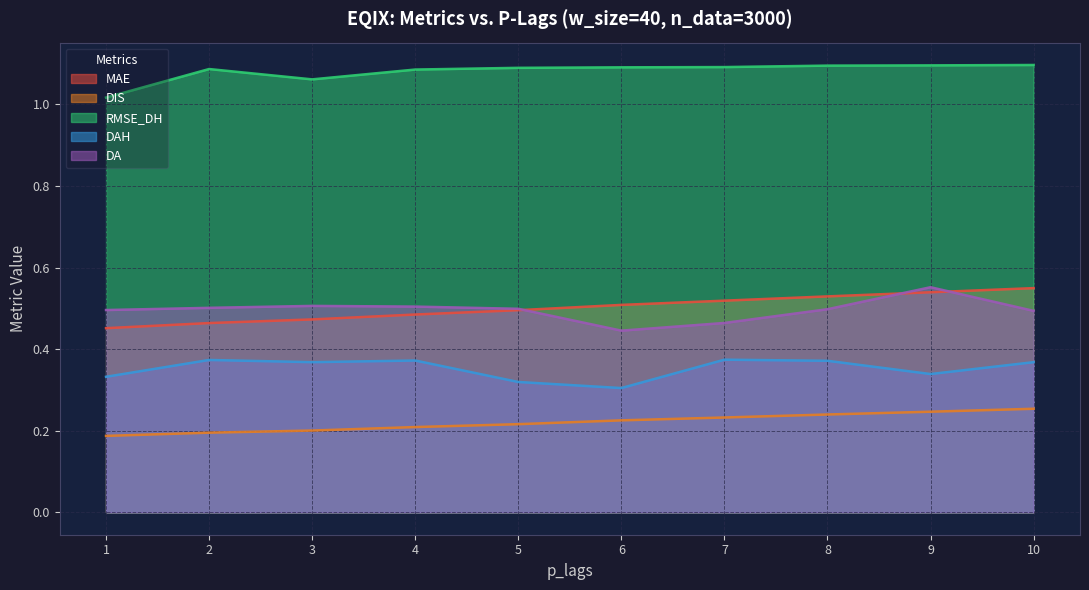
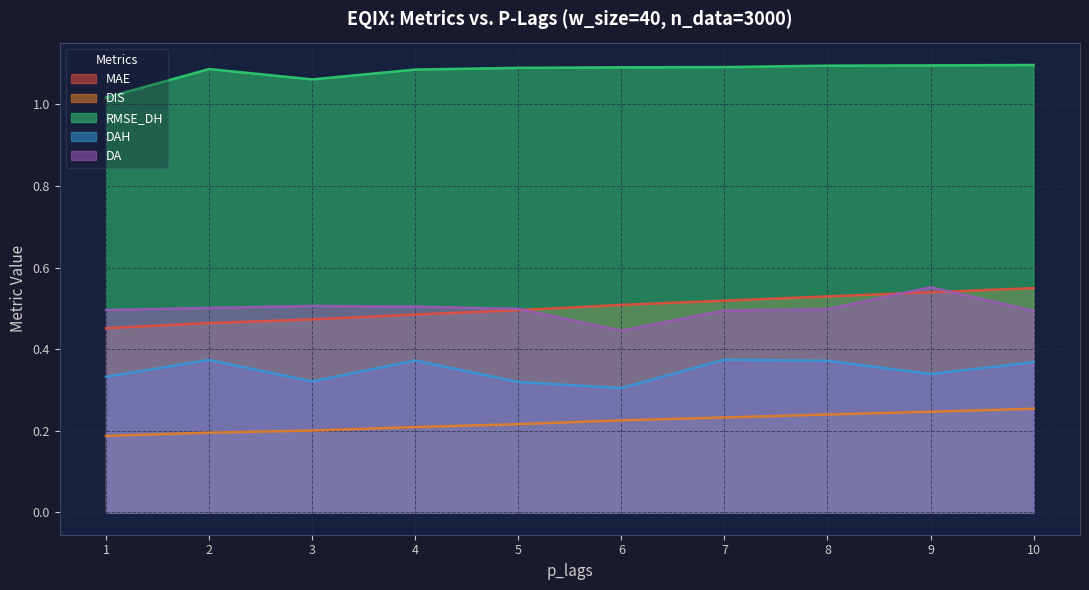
  {
    "RMSE_DH": {
      "2": 1.09,
      "3": 1.06,
      "4": 1.09,
      "5": 1.09,
      "6": 1.09,
      "7": 1.09,
      "8": 1.09,
      "9": 1.10,
      "10": 1.10
    },
    "DAH": {
      "1": 0.33,
      "2": 0.37,
-     "3": 0.37,
+     "3": 0.32,
      "4": 0.37,
      "5": 0.32,
      "6": 0.30,
      "7": 0.37,
      "8": 0.37,
      "9": 0.34,
      "10": 0.37
    },
    "DA": {
      "1": 0.50,
      "2": 0.50,
      "3": 0.51,
      "4": 0.50,
      "6": 0.45,
-     "7": 0.46,
+     "7": 0.49,
      "8": 0.50,
      "9": 0.55,
      "10": 0.49
    }
  }
